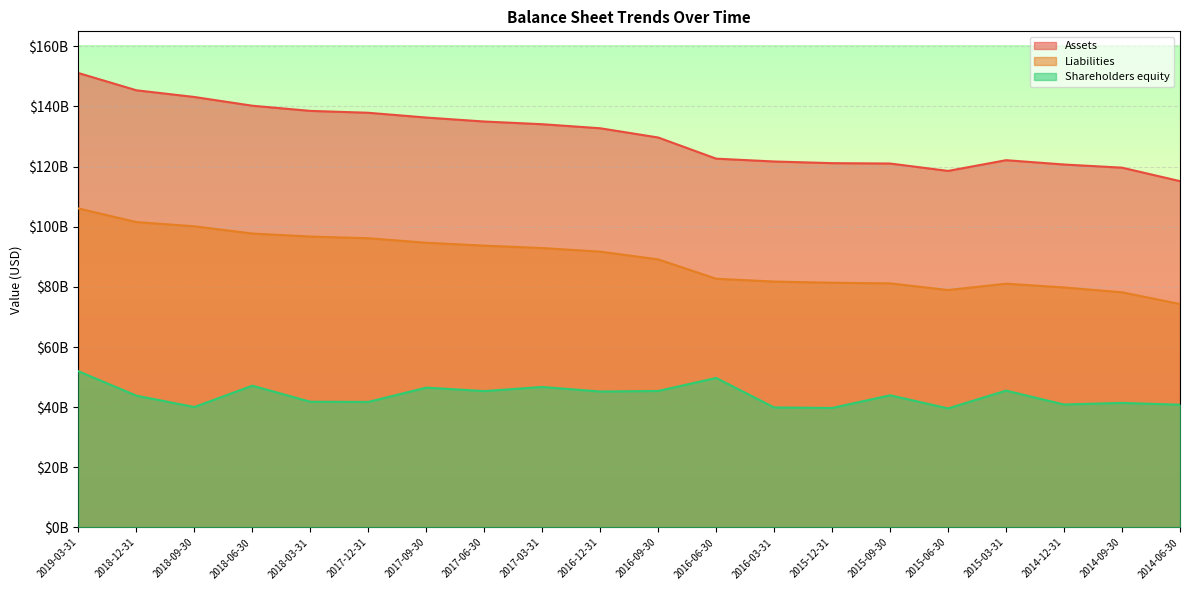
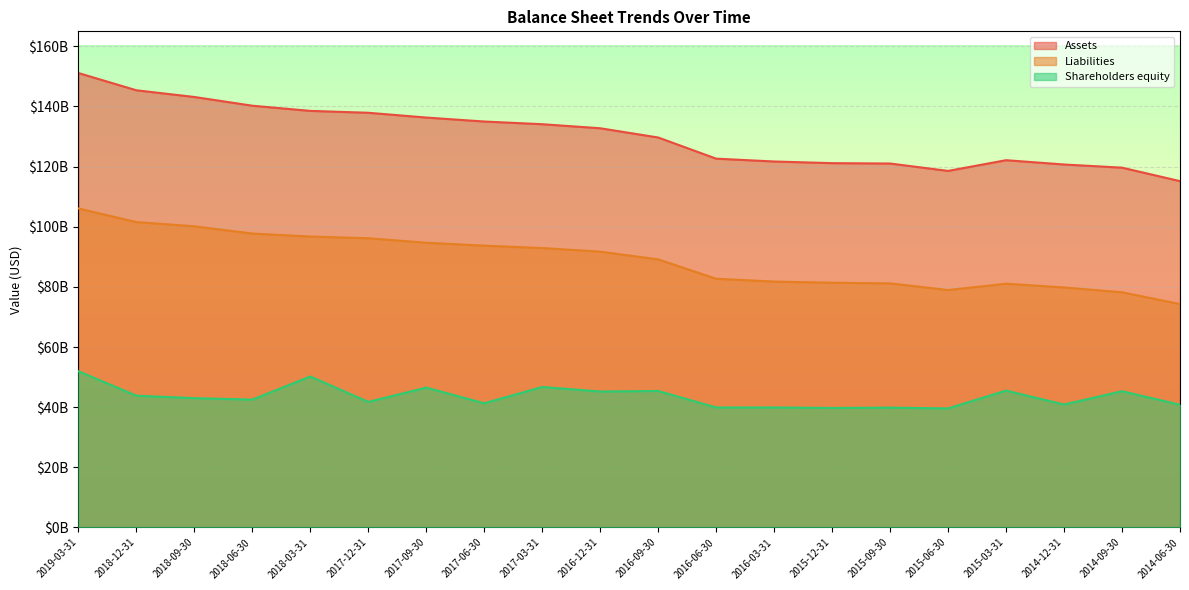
  {
    "Shareholders equity": {
      "2019-03-31": "$52000000000",
      "2018-12-31": "$44000000000",
-     "2018-09-30": "$40000000000",
-     "2018-06-30": "$47000000000",
-     "2018-03-31": "$42000000000",
+     "2018-09-30": "$43000000000",
+     "2018-06-30": "$43000000000",
+     "2018-03-31": "$50000000000",
      "2017-12-31": "$42000000000",
      "2017-09-30": "$46000000000",
-     "2017-06-30": "$45000000000",
+     "2017-06-30": "$41000000000",
      "2017-03-31": "$47000000000",
      "2016-12-31": "$45000000000",
      "2016-09-30": "$45000000000",
-     "2016-06-30": "$50000000000",
+     "2016-06-30": "$40000000000",
      "2016-03-31": "$40000000000",
      "2015-12-31": "$40000000000",
-     "2015-09-30": "$44000000000",
+     "2015-09-30": "$40000000000",
      "2015-06-30": "$40000000000",
      "2015-03-31": "$46000000000",
      "2014-12-31": "$41000000000",
-     "2014-09-30": "$41000000000",
+     "2014-09-30": "$45000000000",
      "2014-06-30": "$41000000000"
    }
  }
